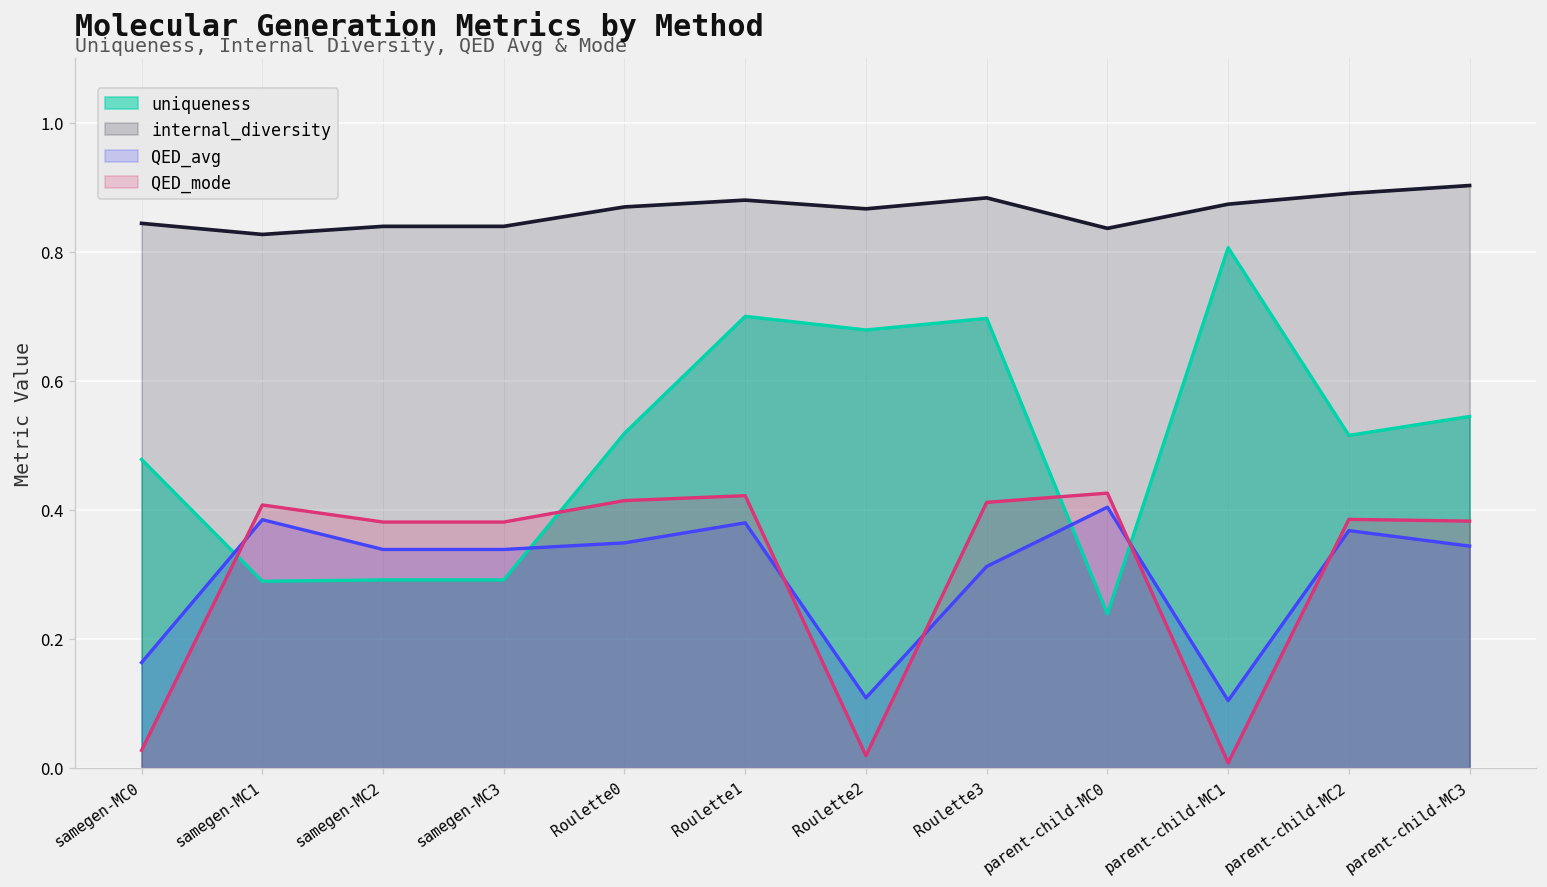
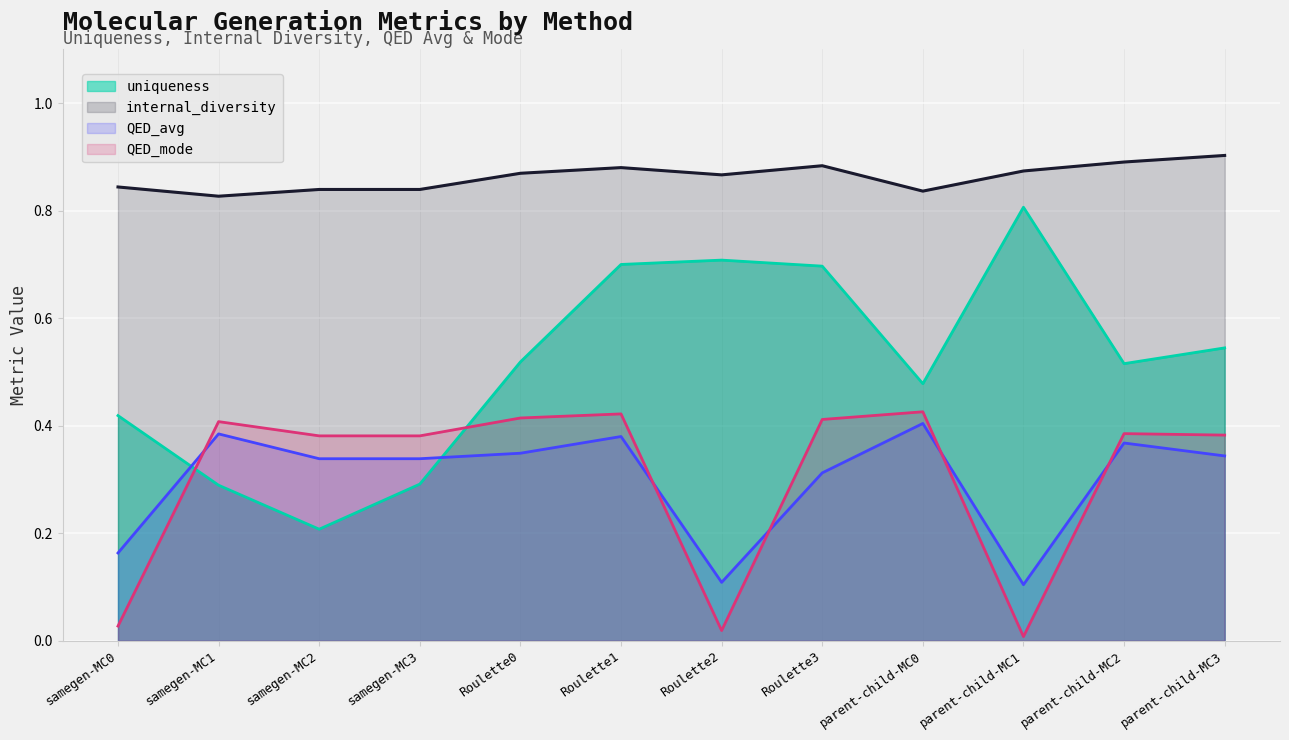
  {
    "uniqueness": {
-     "samegen-MC0": 0.48,
+     "samegen-MC0": 0.42,
      "samegen-MC1": 0.29,
-     "samegen-MC2": 0.29,
+     "samegen-MC2": 0.21,
      "samegen-MC3": 0.29,
      "Roulette0": 0.52,
      "Roulette1": 0.70,
-     "Roulette2": 0.68,
+     "Roulette2": 0.71,
      "Roulette3": 0.70,
-     "parent-child-MC0": 0.24,
+     "parent-child-MC0": 0.48,
      "parent-child-MC1": 0.81,
      "parent-child-MC2": 0.52,
      "parent-child-MC3": 0.54
    }
  }
